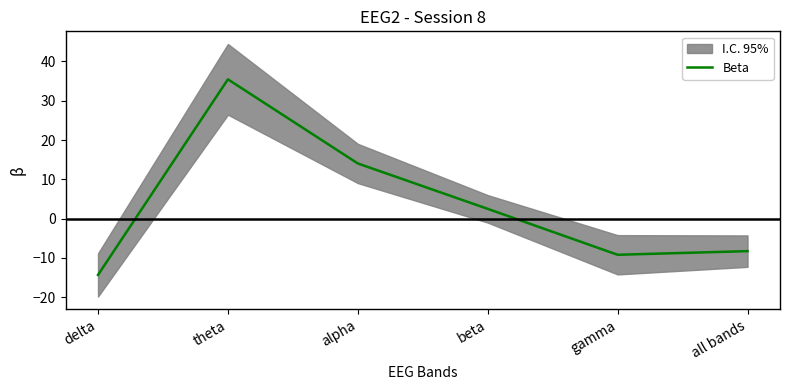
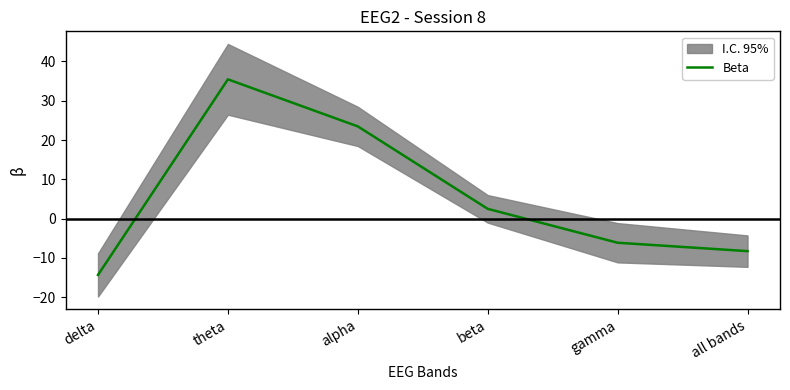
  {
    "Beta": {
      "delta": -14,
      "theta": 35,
-     "alpha": 14,
+     "alpha": 23,
      "beta": 2,
-     "gamma": -9,
+     "gamma": -6,
      "all bands": -8
    }
  }
